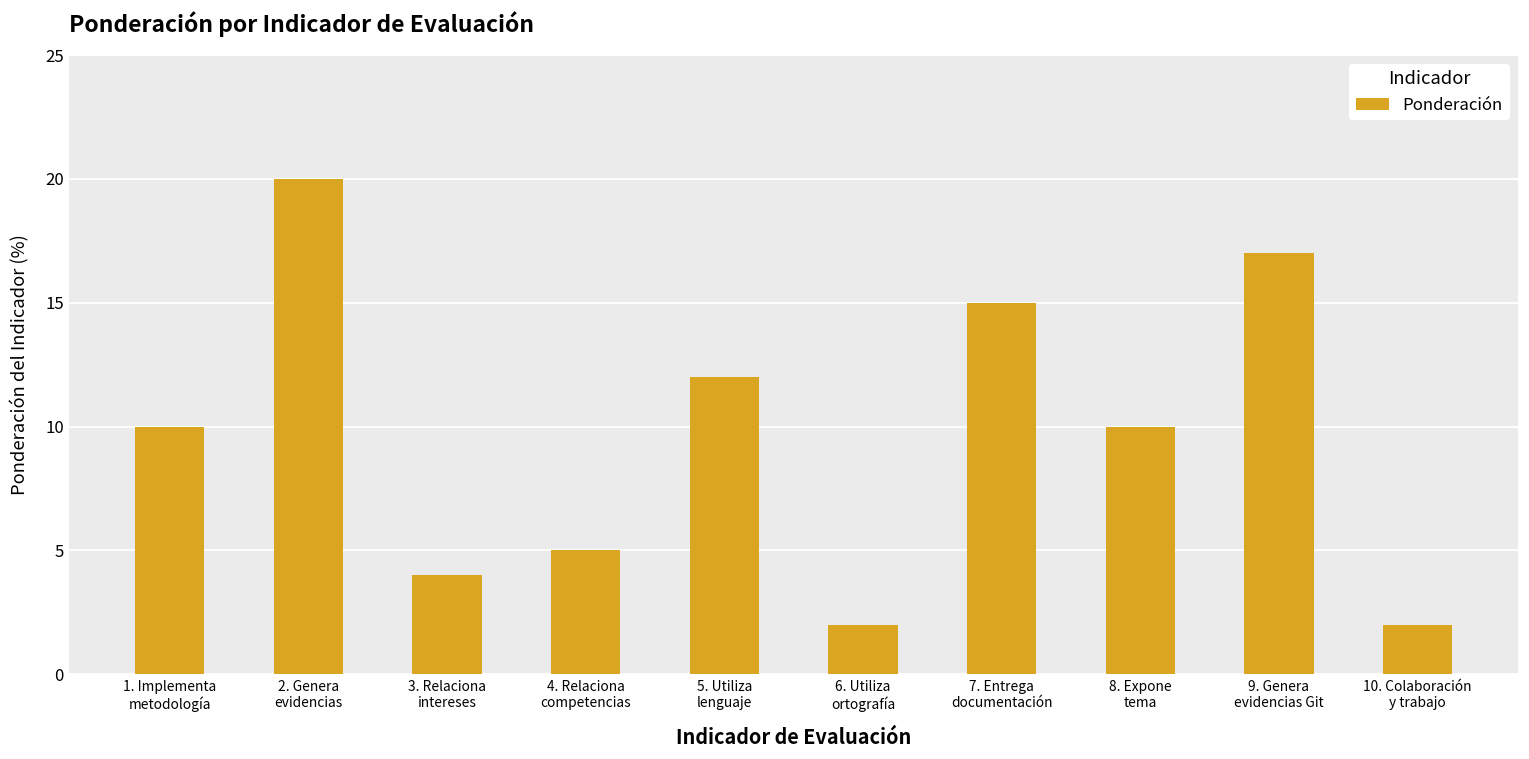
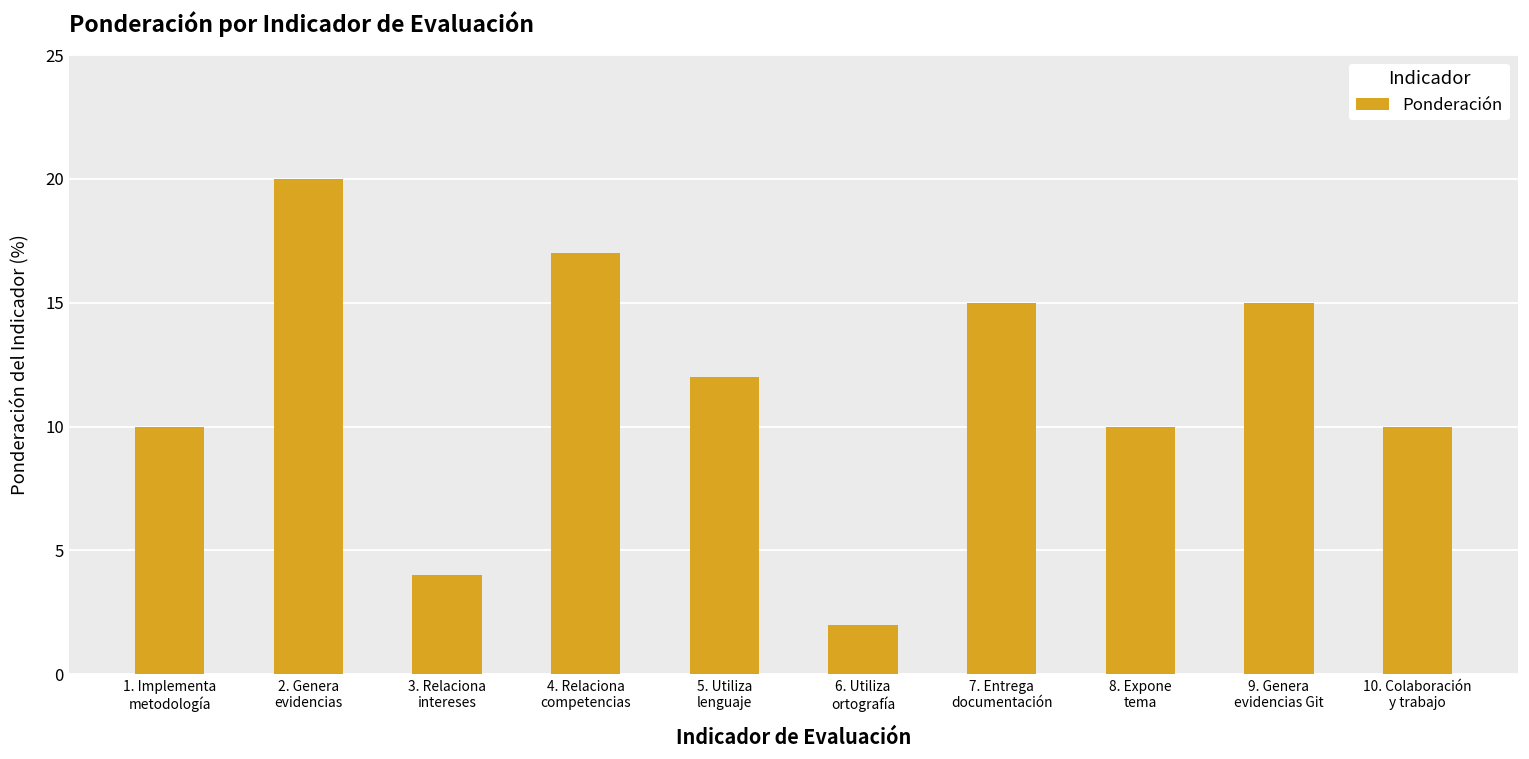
  {
    "1. Implementa metodología": 10,
    "2. Genera evidencias": 20,
    "3. Relaciona intereses": 4,
-   "4. Relaciona competencias": 5,
+   "4. Relaciona competencias": 17,
    "5. Utiliza lenguaje": 12,
    "6. Utiliza ortografía": 2,
    "7. Entrega documentación": 15,
    "8. Expone tema": 10,
-   "9. Genera evidencias Git": 17,
-   "10. Colaboración y trabajo": 2
+   "9. Genera evidencias Git": 15,
+   "10. Colaboración y trabajo": 10
  }
